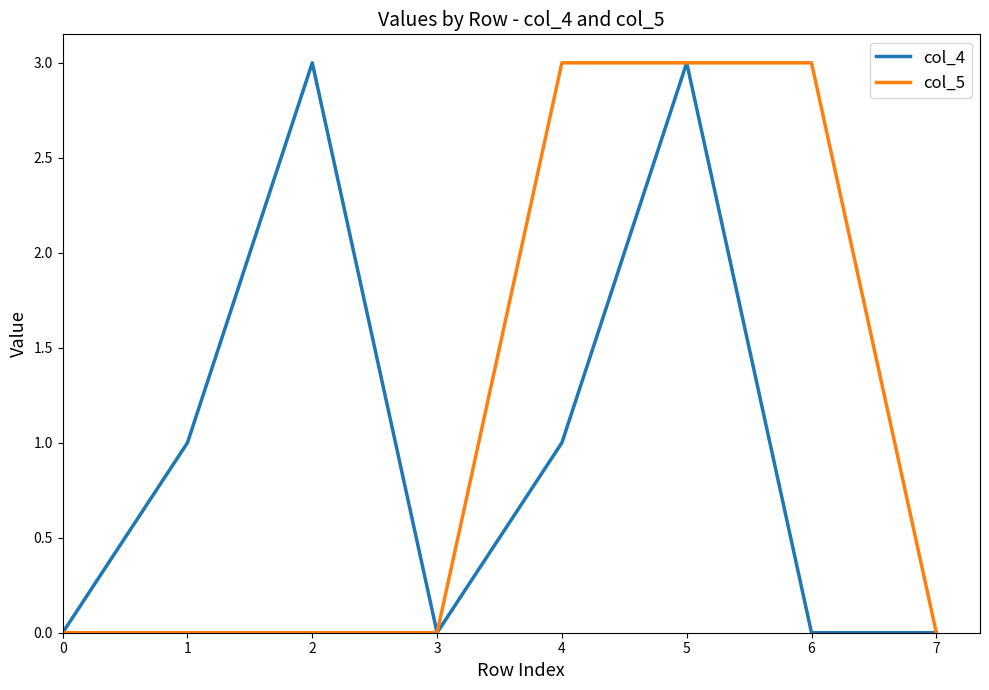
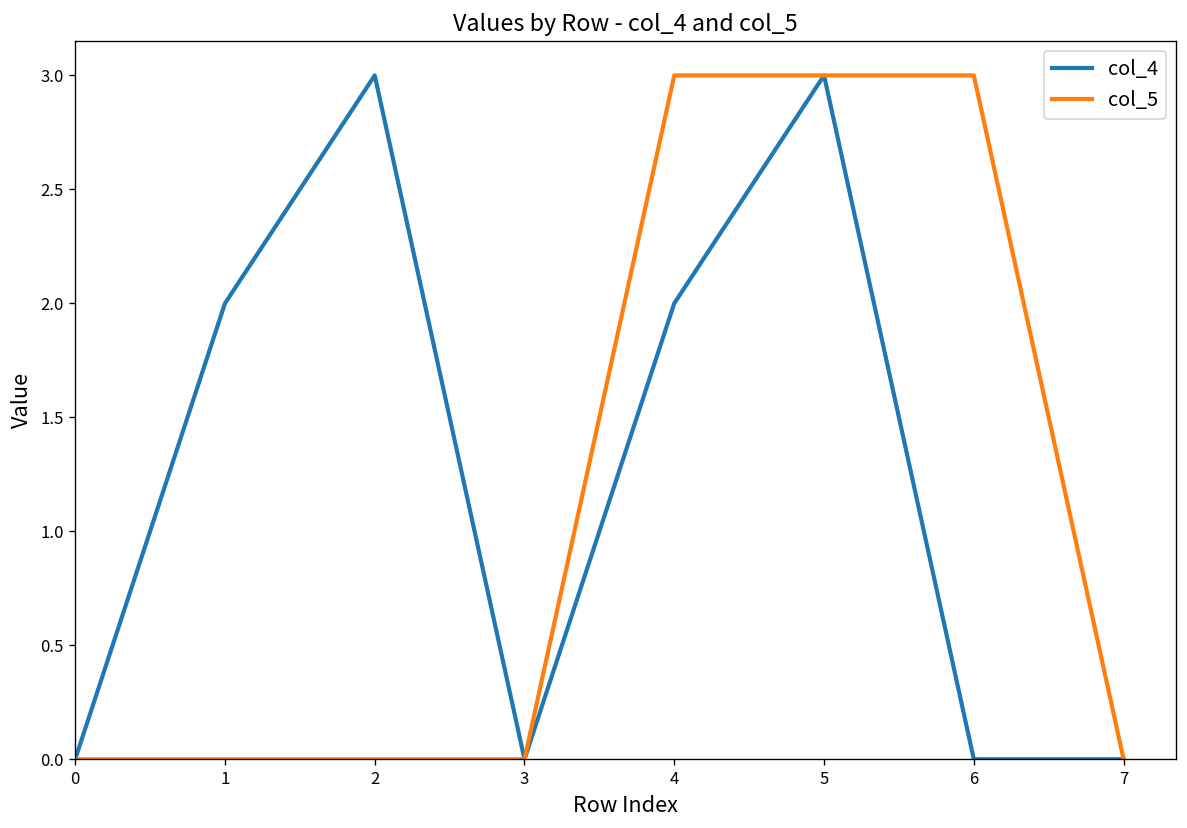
  {
    "col_4": {
-     "1": 1,
+     "1": 2,
      "2": 3,
-     "4": 1,
+     "4": 2,
      "6": 0
    },
    "col_5": {
      "1": 0,
      "2": 0,
      "4": 3,
      "6": 3
    }
  }
